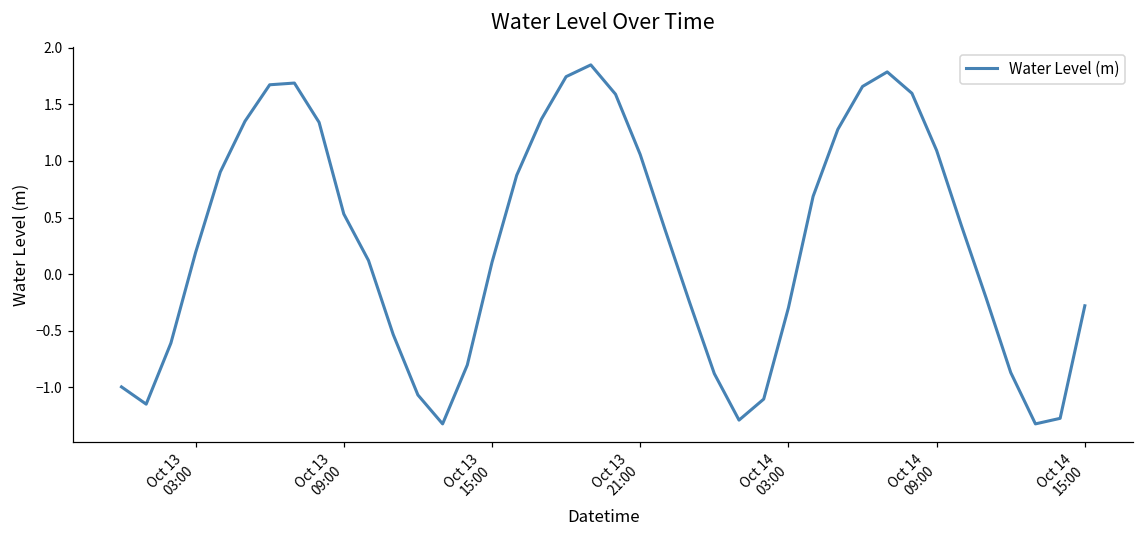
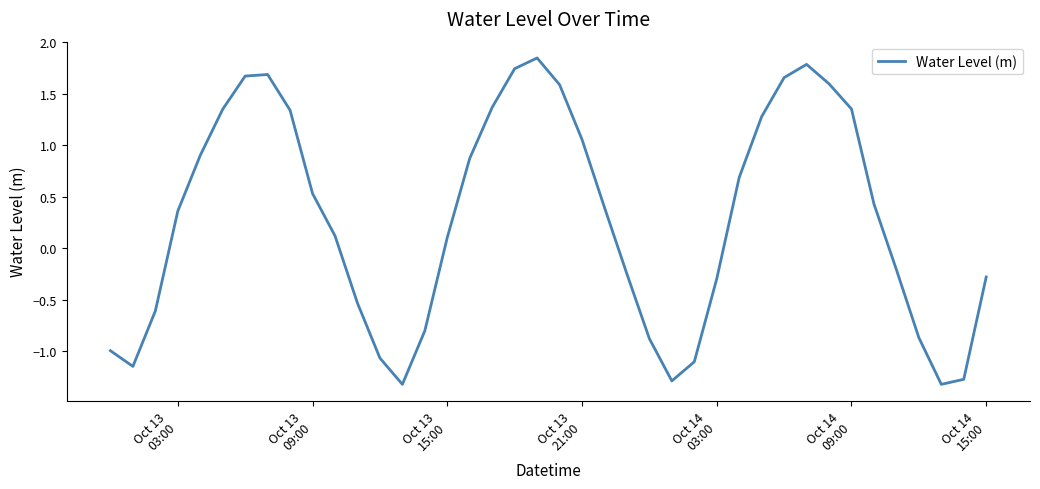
  {
-   "Oct 13 03:00": 0.19,
+   "Oct 13 03:00": 0.36,
    "Oct 13 09:00": 0.53,
    "Oct 13 15:00": 0.10,
    "Oct 13 21:00": 1.06,
    "Oct 14 03:00": -0.30,
-   "Oct 14 09:00": 1.09,
+   "Oct 14 09:00": 1.35,
    "Oct 14 15:00": -0.28
  }
